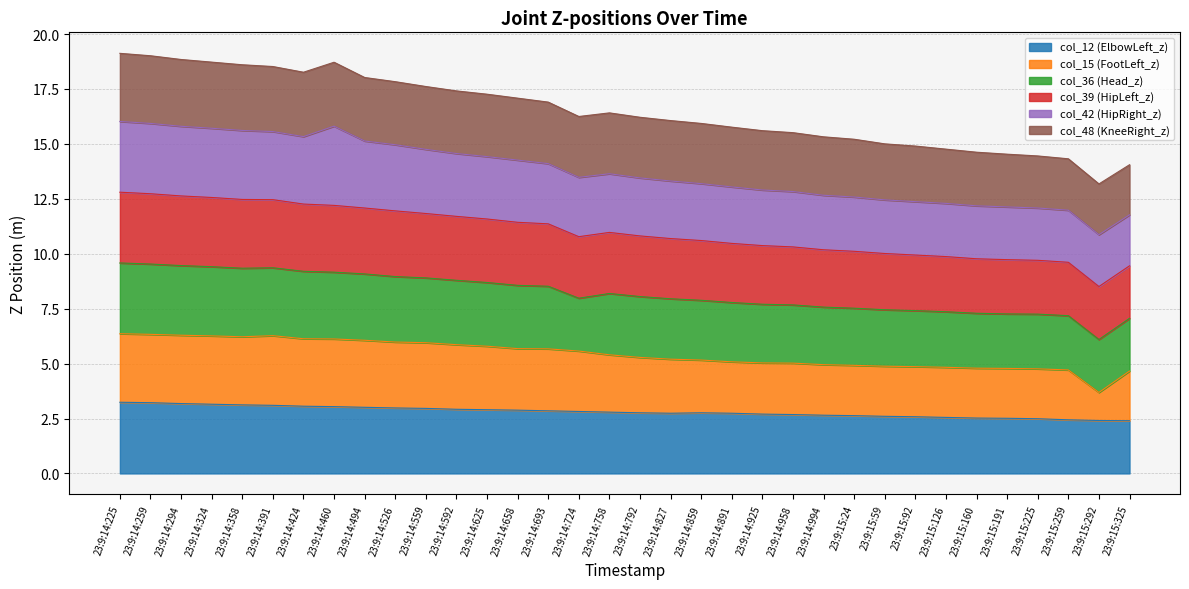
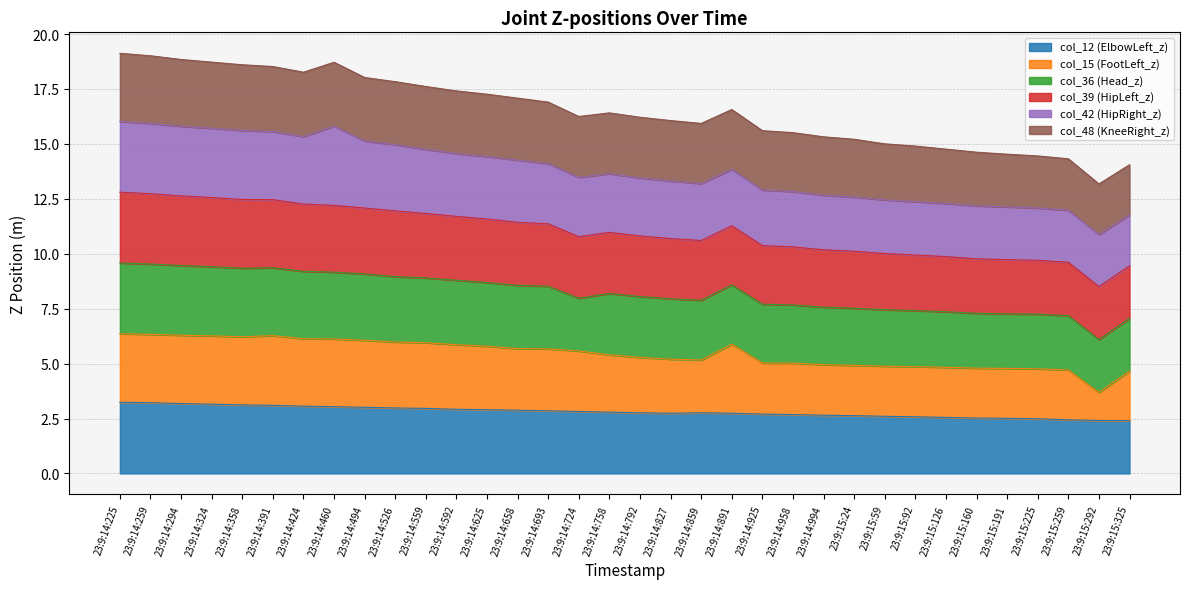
  {
    "col_15 (FootLeft_z)": {
      "23:9:14:225": 3.1,
      "23:9:14:259": 3.1,
      "23:9:14:294": 3.1,
      "23:9:14:324": 3.1,
      "23:9:14:358": 3.1,
      "23:9:14:391": 3.2,
      "23:9:14:424": 3.1,
      "23:9:14:460": 3.1,
      "23:9:14:494": 3.0,
      "23:9:14:526": 3.0,
      "23:9:14:559": 3.0,
      "23:9:14:592": 2.9,
      "23:9:14:625": 2.9,
      "23:9:14:658": 2.8,
      "23:9:14:693": 2.8,
      "23:9:14:724": 2.8,
      "23:9:14:758": 2.6,
      "23:9:14:792": 2.5,
      "23:9:14:827": 2.5,
      "23:9:14:859": 2.4,
-     "23:9:14:891": 2.3,
+     "23:9:14:891": 3.1,
      "23:9:14:925": 2.3,
      "23:9:14:958": 2.3,
      "23:9:14:994": 2.3,
      "23:9:15:24": 2.3,
      "23:9:15:59": 2.3,
      "23:9:15:92": 2.3,
      "23:9:15:126": 2.3,
      "23:9:15:160": 2.3,
      "23:9:15:191": 2.3,
      "23:9:15:225": 2.3,
      "23:9:15:259": 2.3,
      "23:9:15:292": 1.3,
      "23:9:15:325": 2.3
    }
  }
